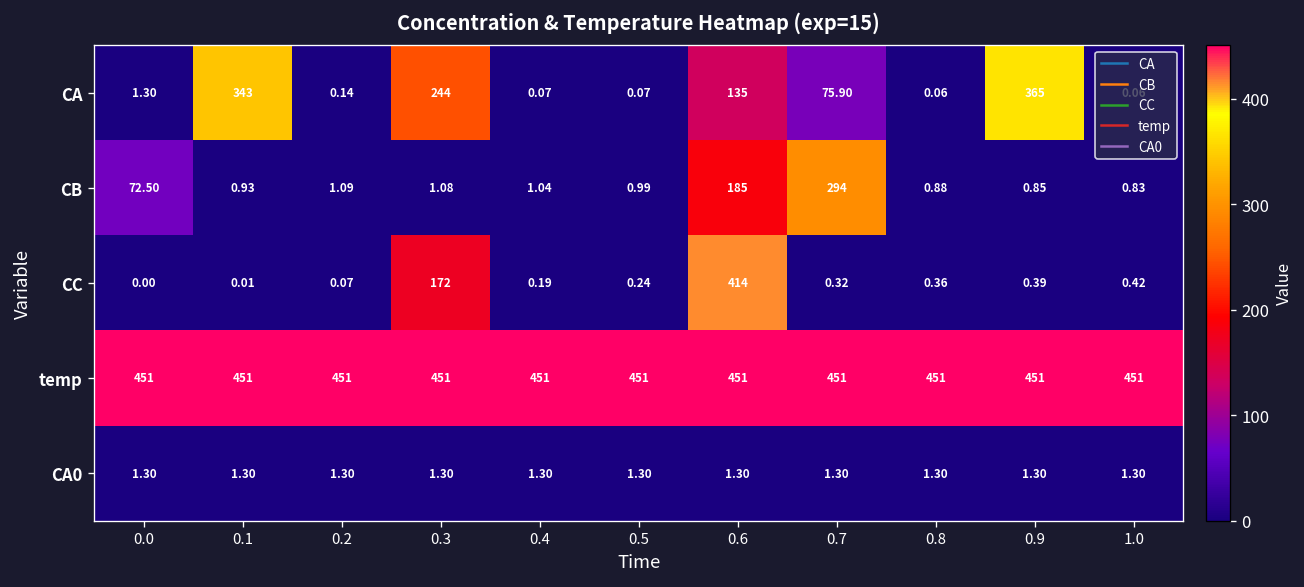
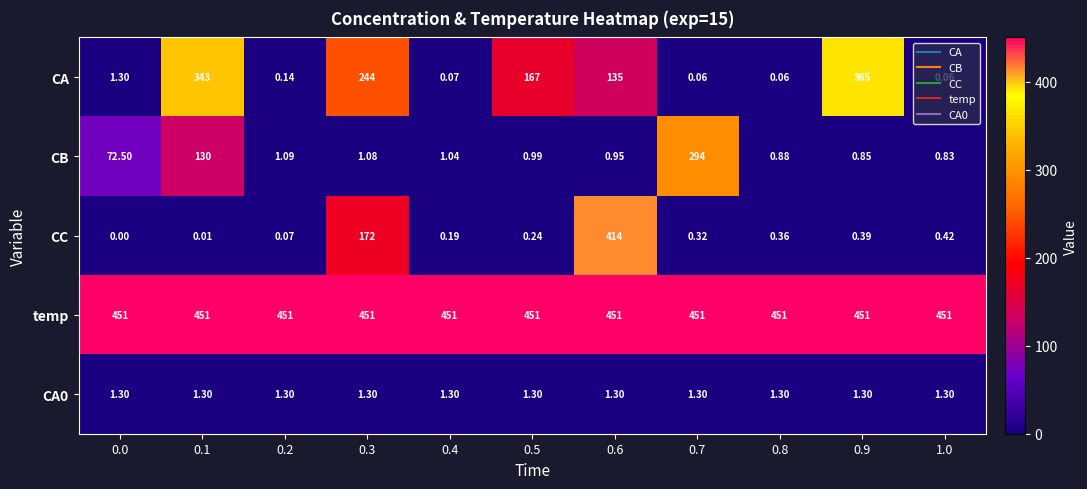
  {
    "CA": {
-     "0.5": 0.07,
-     "0.7": 75.90
+     "0.5": 167,
+     "0.7": 0.06
    },
    "CB": {
-     "0.1": 0.93,
-     "0.6": 185
+     "0.1": 130,
+     "0.6": 0.95
    }
  }
